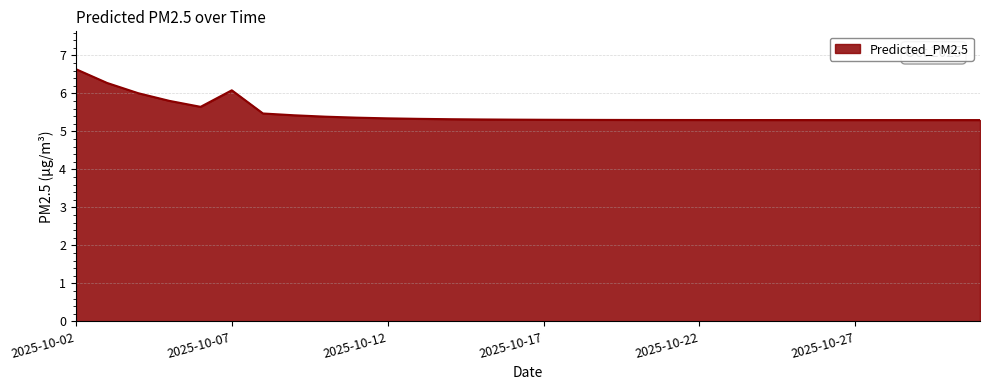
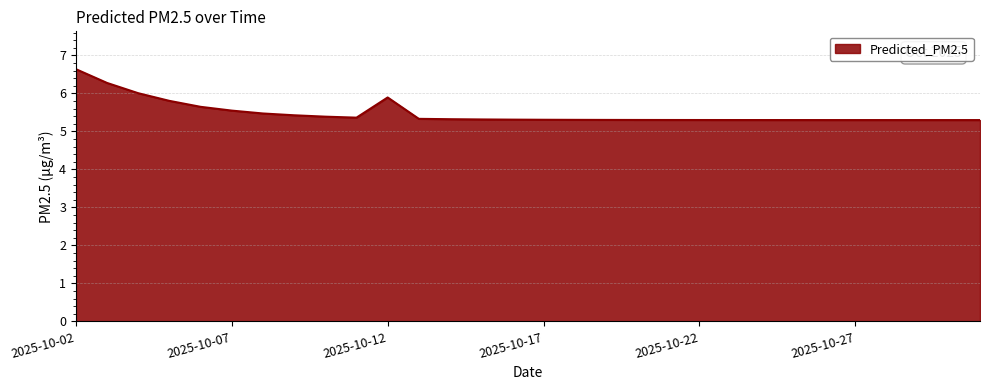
  {
    "2025-10-02": 6.6,
-   "2025-10-07": 6.1,
-   "2025-10-12": 5.3,
+   "2025-10-07": 5.5,
+   "2025-10-12": 5.9,
    "2025-10-17": 5.3,
    "2025-10-22": 5.3,
    "2025-10-27": 5.3
  }
